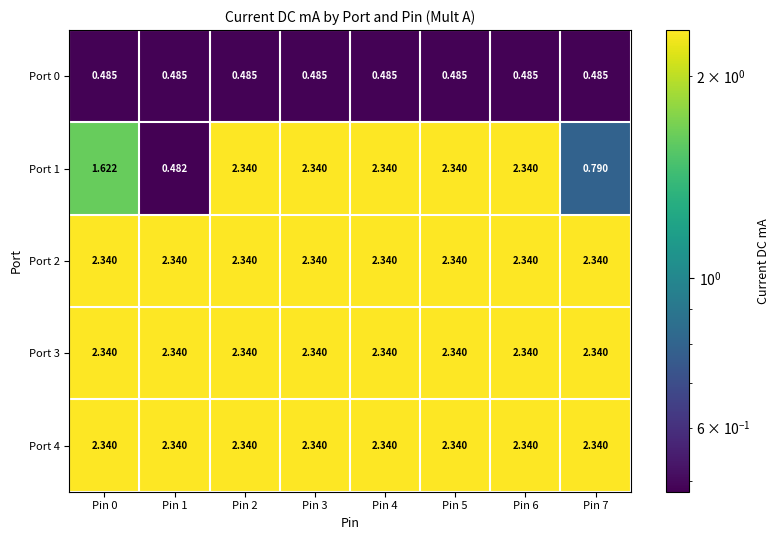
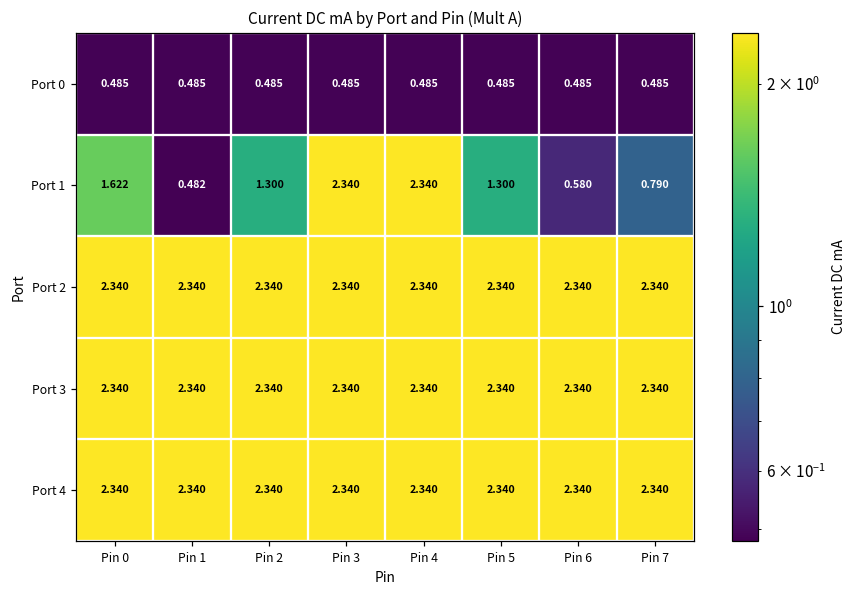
  {
    "Port 0": {
      "Pin 0": 0.485,
      "Pin 1": 0.485,
      "Pin 2": 0.485,
      "Pin 3": 0.485,
      "Pin 4": 0.485,
      "Pin 5": 0.485,
      "Pin 6": 0.485,
      "Pin 7": 0.485
    },
    "Port 1": {
      "Pin 0": 1.622,
      "Pin 1": 0.482,
-     "Pin 2": 2.340,
+     "Pin 2": 1.300,
      "Pin 3": 2.340,
      "Pin 4": 2.340,
-     "Pin 5": 2.340,
-     "Pin 6": 2.340,
+     "Pin 5": 1.300,
+     "Pin 6": 0.580,
      "Pin 7": 0.790
    },
    "Port 2": {
      "Pin 0": 2.340,
      "Pin 1": 2.340,
      "Pin 2": 2.340,
      "Pin 3": 2.340,
      "Pin 4": 2.340,
      "Pin 5": 2.340,
      "Pin 6": 2.340,
      "Pin 7": 2.340
    },
    "Port 3": {
      "Pin 0": 2.340,
      "Pin 1": 2.340,
      "Pin 2": 2.340,
      "Pin 3": 2.340,
      "Pin 4": 2.340,
      "Pin 5": 2.340,
      "Pin 6": 2.340,
      "Pin 7": 2.340
    },
    "Port 4": {
      "Pin 0": 2.340,
      "Pin 1": 2.340,
      "Pin 2": 2.340,
      "Pin 3": 2.340,
      "Pin 4": 2.340,
      "Pin 5": 2.340,
      "Pin 6": 2.340,
      "Pin 7": 2.340
    }
  }
